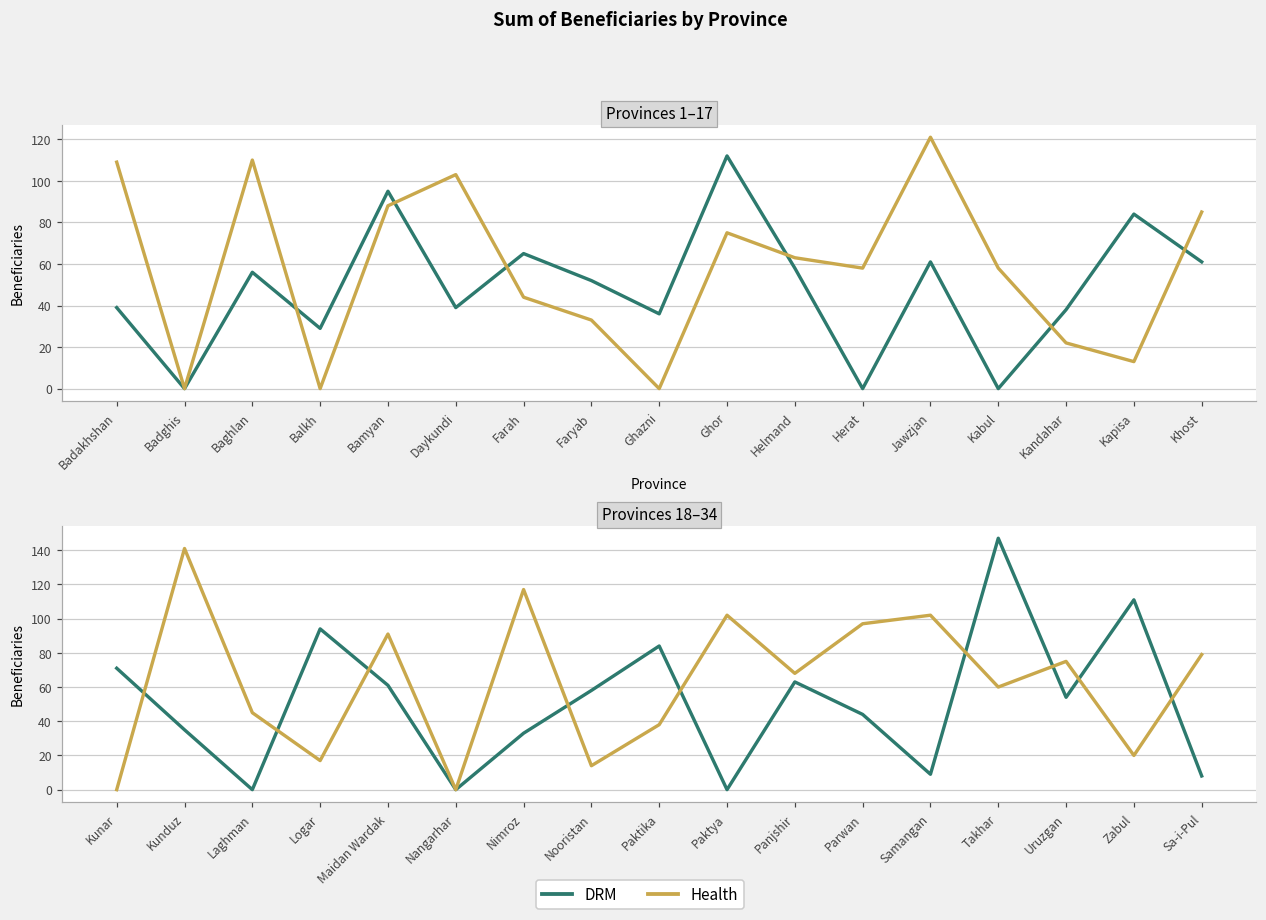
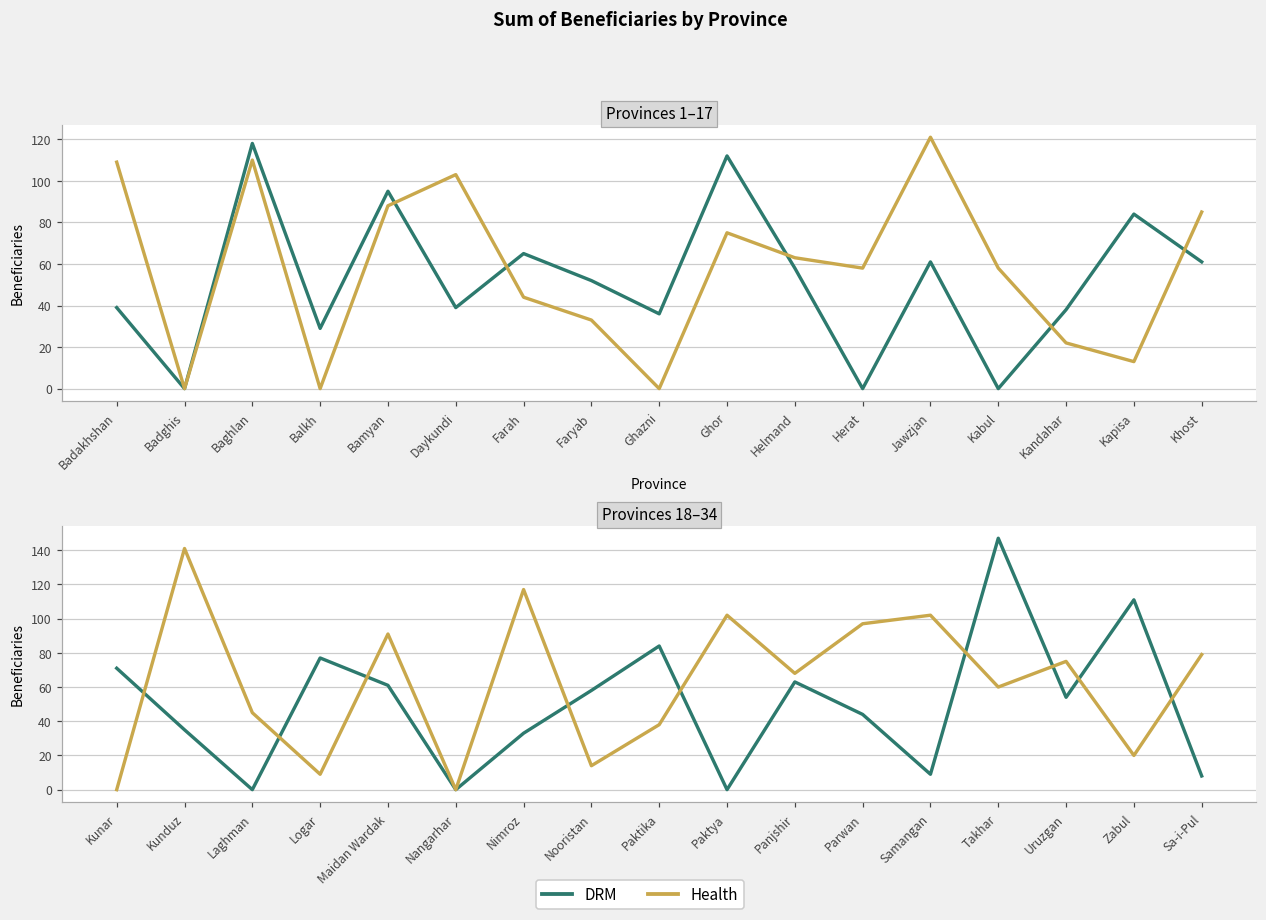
  {
    "Provinces 1–17": {
      "DRM": {
        "Badakhshan": 39,
-       "Baghlan": 56,
+       "Baghlan": 118,
        "Balkh": 29,
        "Bamyan": 95,
        "Daykundi": 39,
        "Farah": 65,
        "Faryab": 52,
        "Ghazni": 36,
        "Ghor": 112,
        "Helmand": 58,
        "Herat": 0,
        "Jawzjan": 61,
        "Kabul": 0,
        "Kandahar": 38,
        "Kapisa": 84,
        "Khost": 61
      },
      "Health": {
        "Badakhshan": 109,
        "Baghlan": 110,
        "Balkh": 0,
        "Bamyan": 88,
        "Daykundi": 103,
        "Farah": 44,
        "Faryab": 33,
        "Ghazni": 0,
        "Ghor": 75,
        "Helmand": 63,
        "Herat": 58,
        "Jawzjan": 121,
        "Kabul": 58,
        "Kandahar": 22,
        "Kapisa": 13,
        "Khost": 85
      }
    },
    "Provinces 18–34": {
      "DRM": {
        "Kunar": 71,
        "Kunduz": 35,
        "Laghman": 0,
-       "Logar": 94,
+       "Logar": 77,
        "Maidan Wardak": 61,
        "Nimroz": 33,
        "Nooristan": 58,
        "Paktika": 84,
        "Paktya": 0,
        "Panjshir": 63,
        "Parwan": 44,
        "Samangan": 9,
        "Takhar": 147,
        "Uruzgan": 54,
        "Zabul": 111,
        "Sa-i-Pul": 8
      },
      "Health": {
        "Kunar": 0,
        "Kunduz": 141,
        "Laghman": 45,
-       "Logar": 17,
+       "Logar": 9,
        "Maidan Wardak": 91,
        "Nimroz": 117,
        "Nooristan": 14,
        "Paktika": 38,
        "Paktya": 102,
        "Panjshir": 68,
        "Parwan": 97,
        "Samangan": 102,
        "Takhar": 60,
        "Uruzgan": 75,
        "Zabul": 20,
        "Sa-i-Pul": 79
      }
    }
  }
